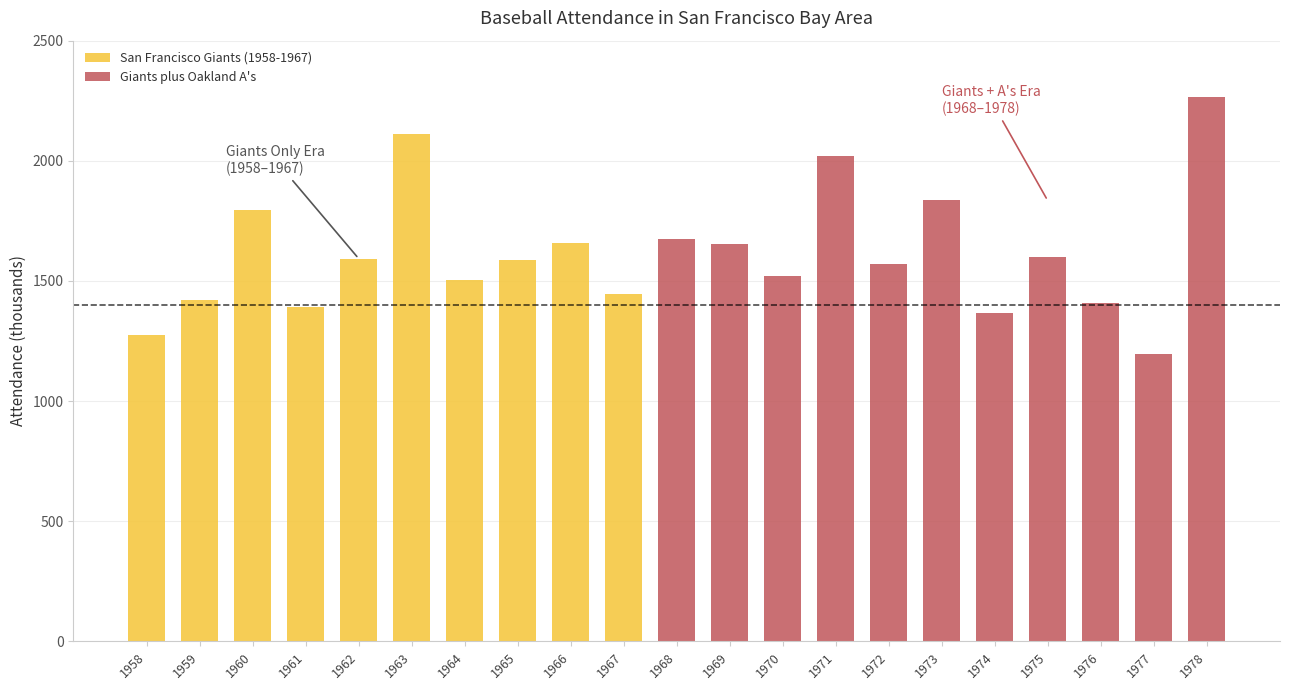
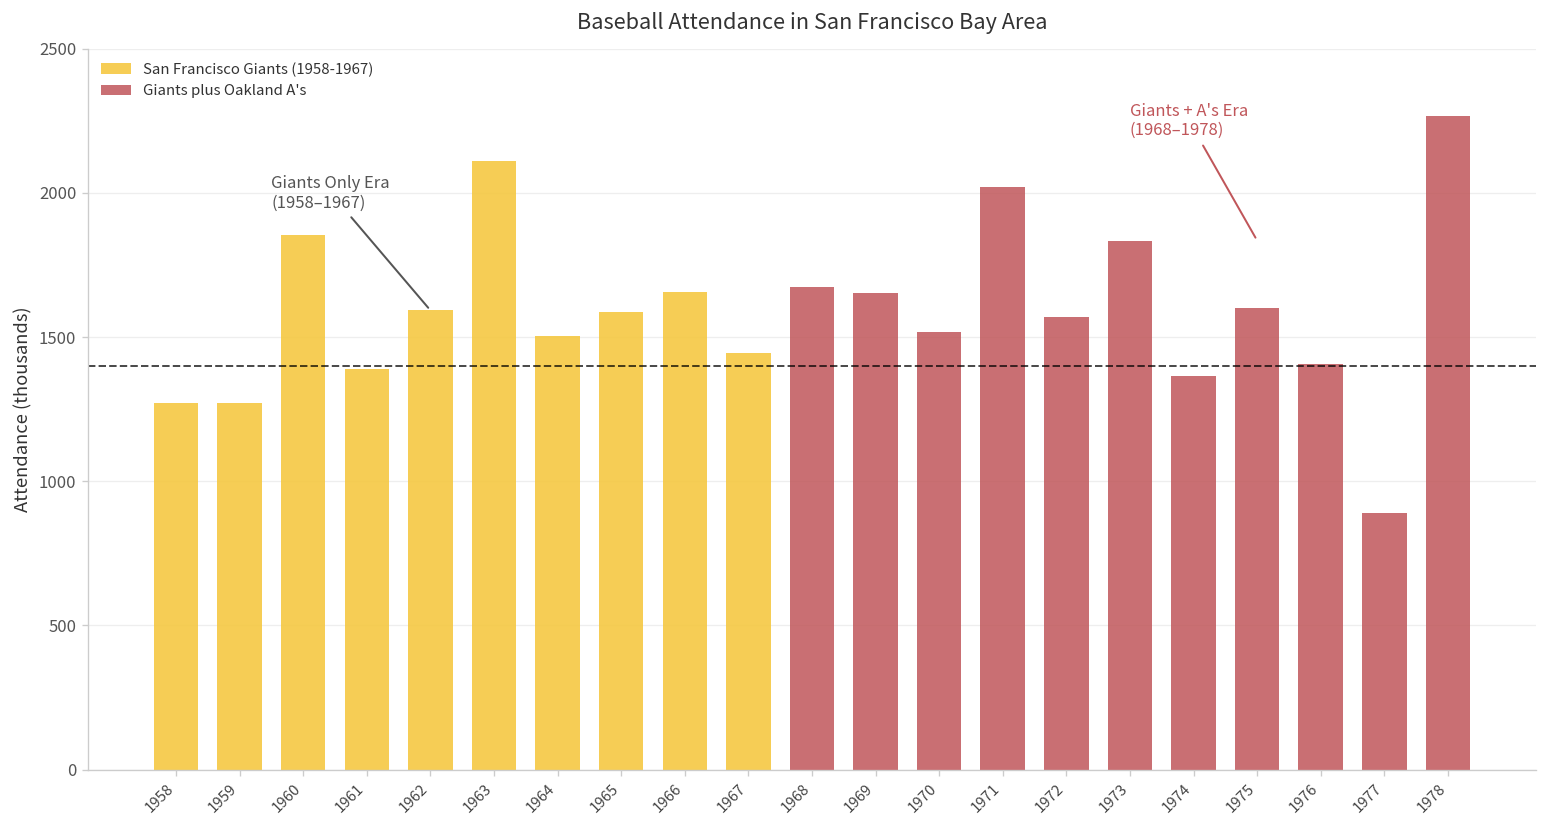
  {
    "San Francisco Giants (1958-1967)": {
      "1958": 1270,
-     "1959": 1420,
-     "1960": 1800,
+     "1959": 1270,
+     "1960": 1860,
      "1961": 1390,
      "1962": 1590,
      "1963": 2110,
      "1964": 1500,
      "1965": 1590,
      "1966": 1660,
      "1967": 1450,
      "1968": 0,
      "1969": 0,
      "1970": 0,
      "1971": 0,
      "1972": 0,
      "1973": 0,
      "1974": 0,
      "1975": 0,
      "1976": 0,
      "1977": 0,
      "1978": 0
    },
    "Giants plus Oakland A's": {
      "1958": 0,
      "1959": 0,
      "1960": 0,
      "1961": 0,
      "1962": 0,
      "1963": 0,
      "1964": 0,
      "1965": 0,
      "1966": 0,
      "1967": 0,
      "1968": 1670,
      "1969": 1650,
      "1970": 1520,
      "1971": 2020,
      "1972": 1570,
      "1974": 1370,
      "1975": 1600,
      "1976": 1410,
-     "1977": 1200,
+     "1977": 890,
      "1978": 2270
    }
  }
